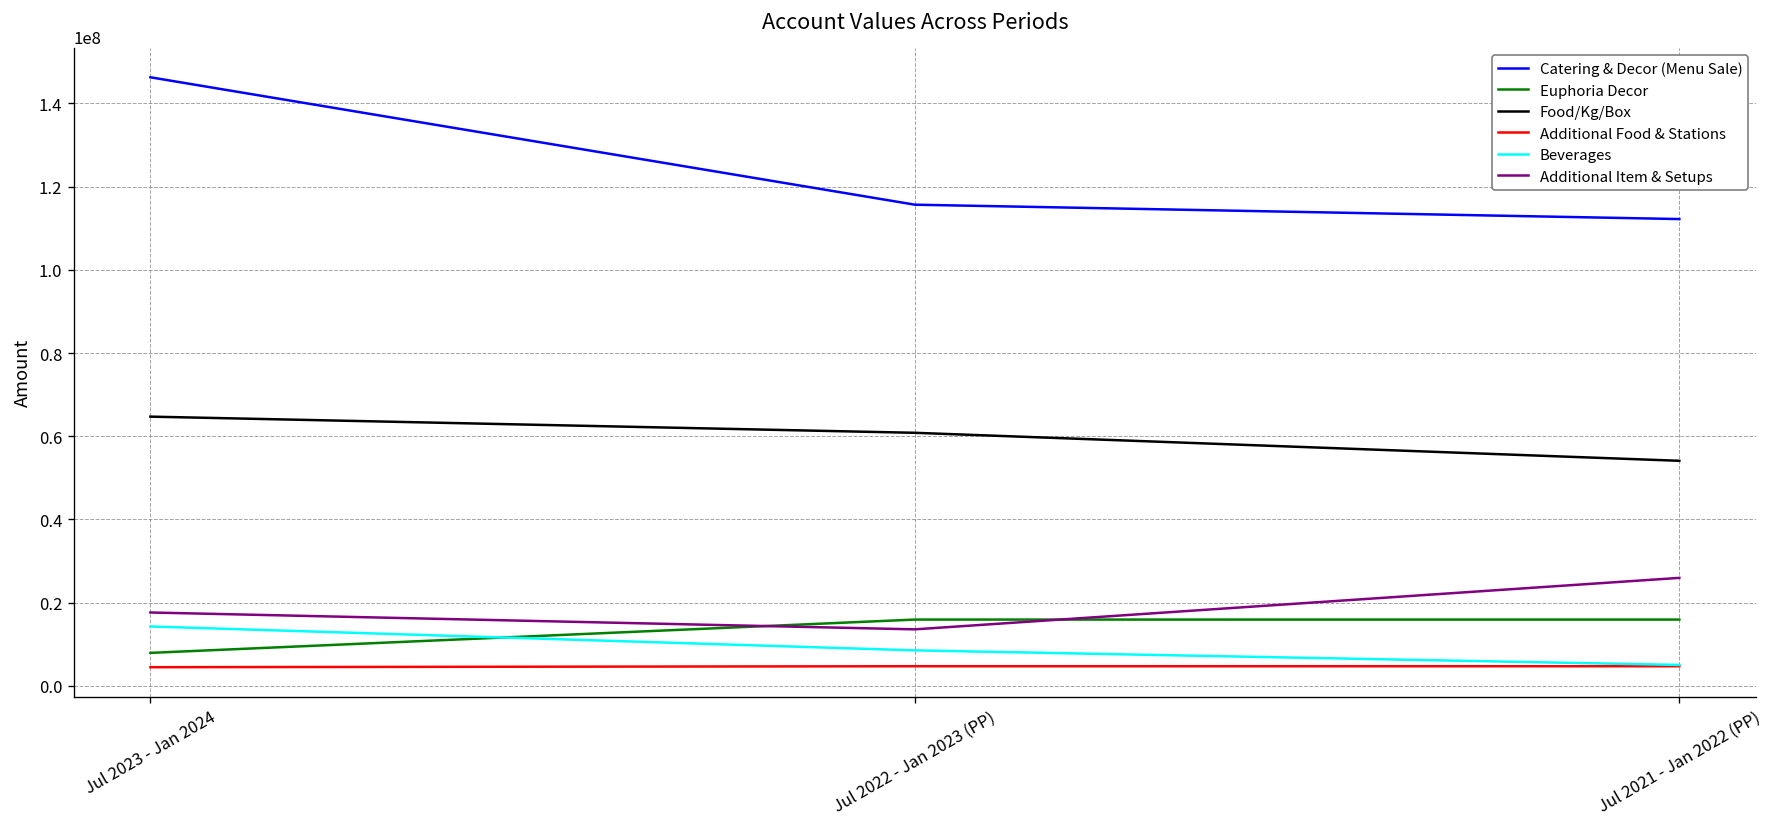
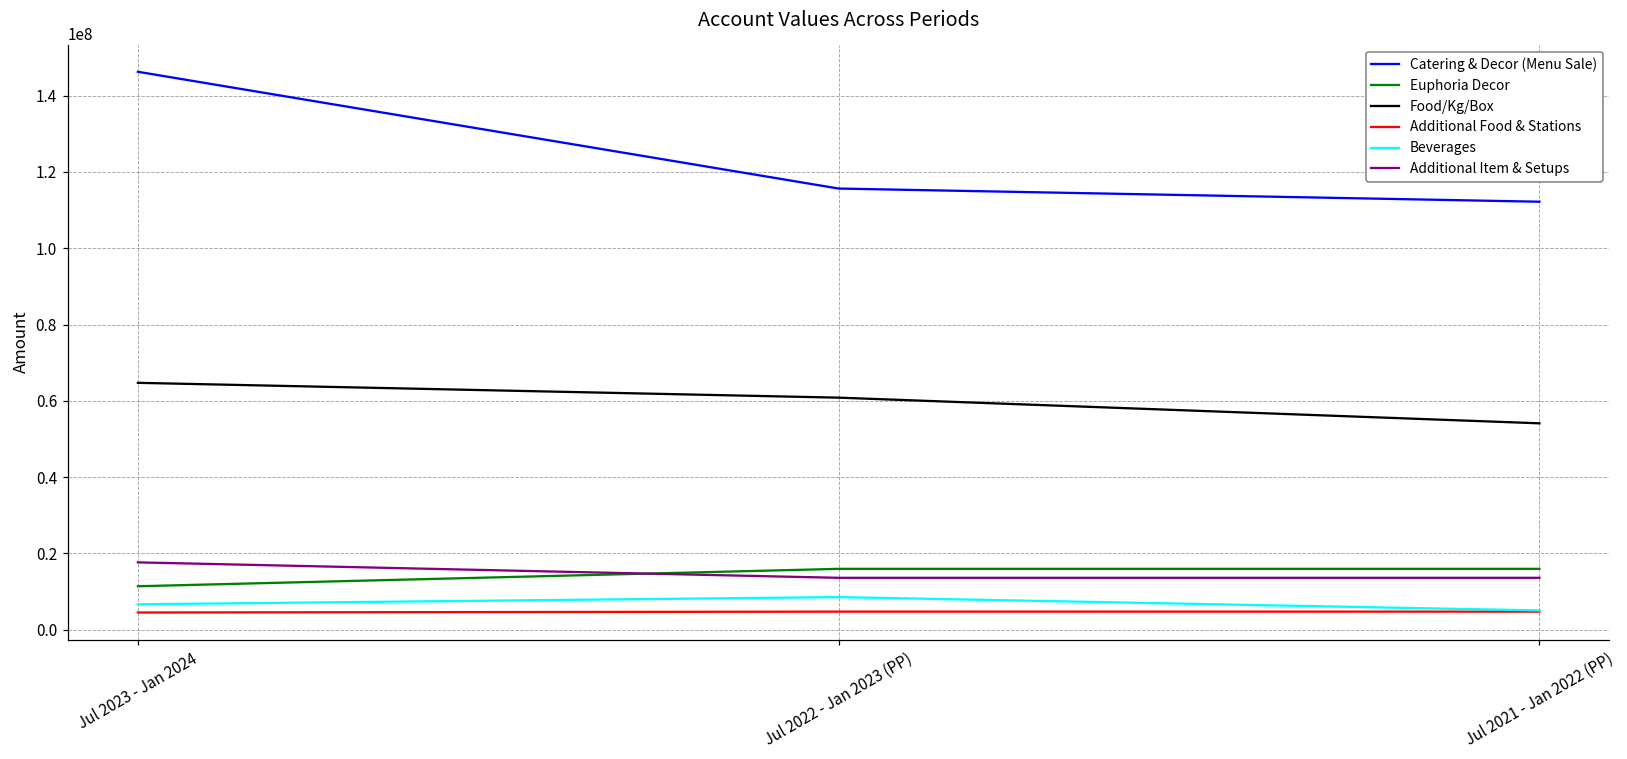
  {
    "Catering & Decor (Menu Sale)": {
      "Jul 2023 - Jan 2024": 146000000,
      "Jul 2022 - Jan 2023 (PP)": 116000000,
      "Jul 2021 - Jan 2022 (PP)": 112000000
    },
    "Euphoria Decor": {
-     "Jul 2023 - Jan 2024": 8000000,
+     "Jul 2023 - Jan 2024": 11000000,
      "Jul 2022 - Jan 2023 (PP)": 16000000,
      "Jul 2021 - Jan 2022 (PP)": 16000000
    },
    "Food/Kg/Box": {
      "Jul 2023 - Jan 2024": 65000000,
      "Jul 2022 - Jan 2023 (PP)": 61000000,
      "Jul 2021 - Jan 2022 (PP)": 54000000
    },
    "Additional Food & Stations": {
      "Jul 2023 - Jan 2024": 4000000,
      "Jul 2022 - Jan 2023 (PP)": 5000000
    },
    "Beverages": {
-     "Jul 2023 - Jan 2024": 14000000,
+     "Jul 2023 - Jan 2024": 7000000,
      "Jul 2022 - Jan 2023 (PP)": 9000000
    },
    "Additional Item & Setups": {
      "Jul 2023 - Jan 2024": 18000000,
      "Jul 2022 - Jan 2023 (PP)": 14000000,
-     "Jul 2021 - Jan 2022 (PP)": 26000000
+     "Jul 2021 - Jan 2022 (PP)": 14000000
    }
  }
